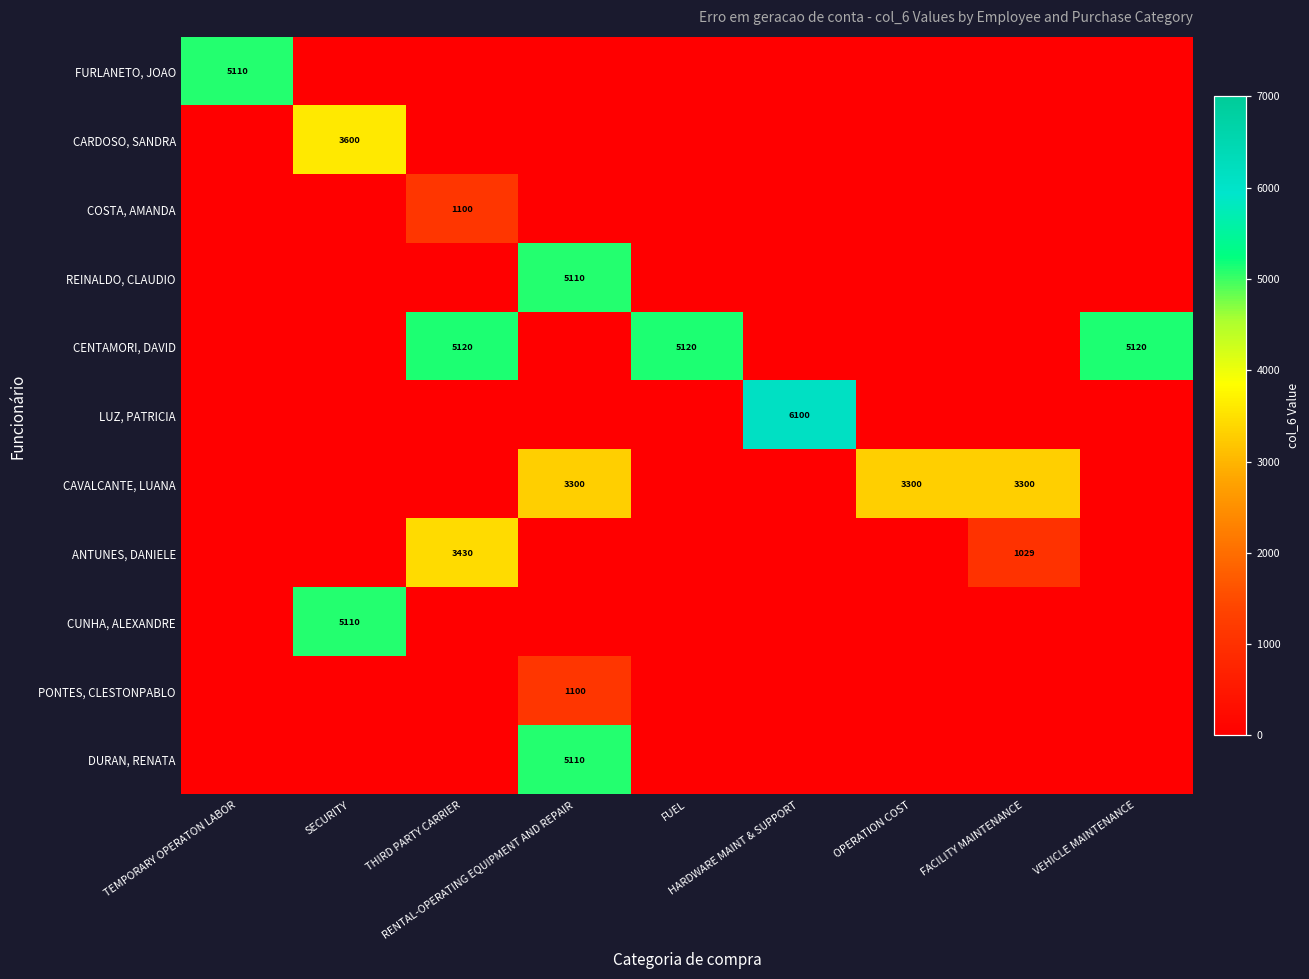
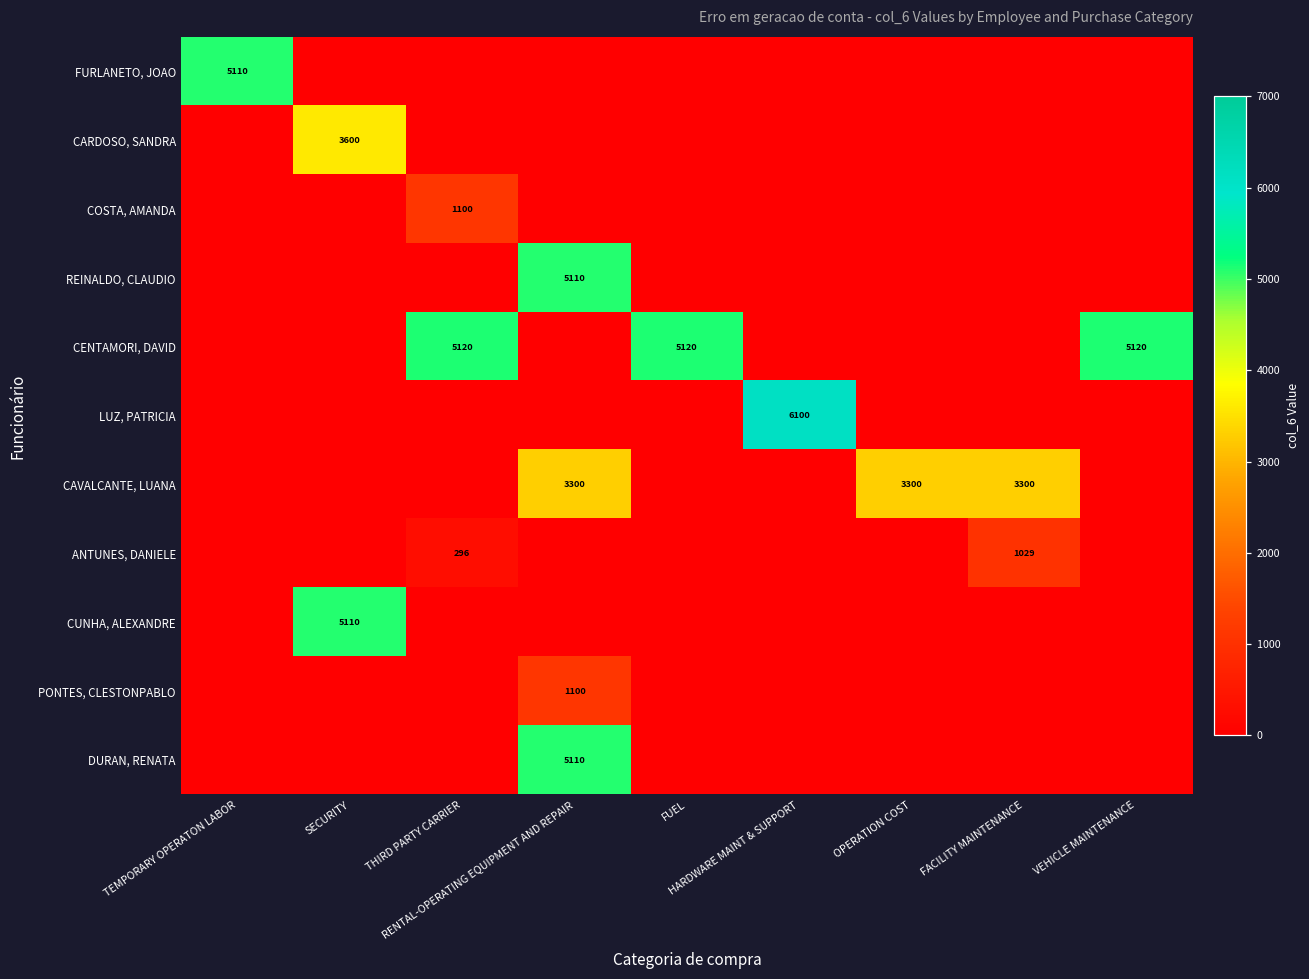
  {
    "FURLANETO, JOAO": {
      "TEMPORARY OPERATON LABOR": 5110
    },
    "CARDOSO, SANDRA": {
      "SECURITY": 3600
    },
    "COSTA, AMANDA": {
      "THIRD PARTY CARRIER": 1100
    },
    "REINALDO, CLAUDIO": {
      "RENTAL-OPERATING EQUIPMENT AND REPAIR": 5110
    },
    "CENTAMORI, DAVID": {
      "THIRD PARTY CARRIER": 5120,
      "FUEL": 5120,
      "VEHICLE MAINTENANCE": 5120
    },
    "LUZ, PATRICIA": {
      "HARDWARE MAINT & SUPPORT": 6100
    },
    "CAVALCANTE, LUANA": {
      "RENTAL-OPERATING EQUIPMENT AND REPAIR": 3300,
      "OPERATION COST": 3300,
      "FACILITY MAINTENANCE": 3300
    },
    "ANTUNES, DANIELE": {
-     "THIRD PARTY CARRIER": 3430,
+     "THIRD PARTY CARRIER": 296,
      "FACILITY MAINTENANCE": 1029
    },
    "CUNHA, ALEXANDRE": {
      "SECURITY": 5110
    },
    "PONTES, CLESTONPABLO": {
      "RENTAL-OPERATING EQUIPMENT AND REPAIR": 1100
    },
    "DURAN, RENATA": {
      "RENTAL-OPERATING EQUIPMENT AND REPAIR": 5110
    }
  }
